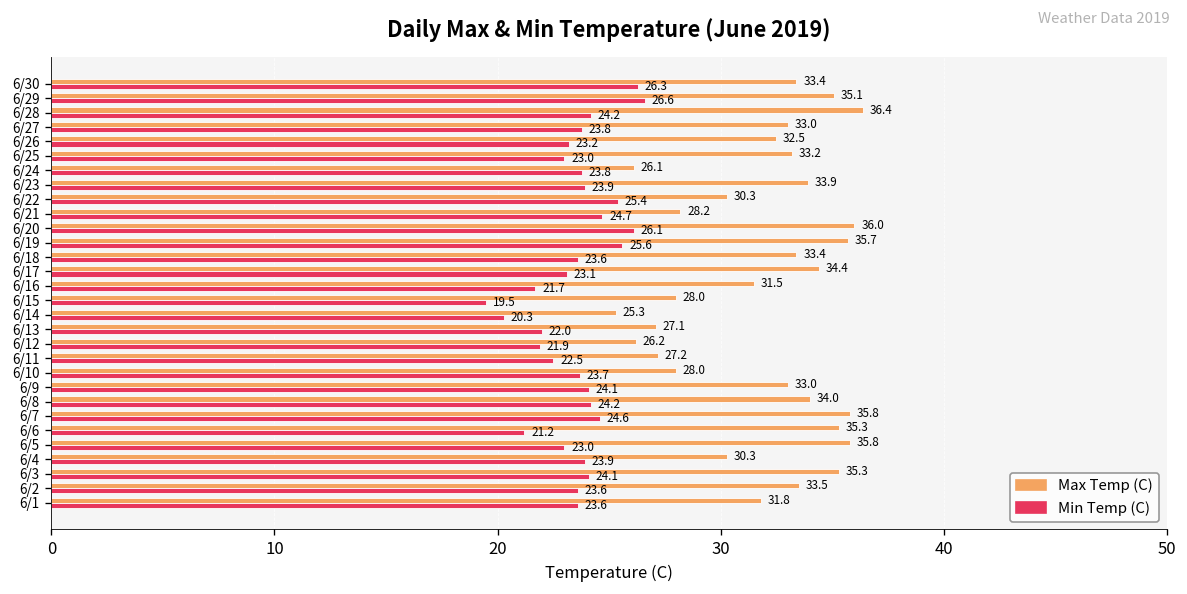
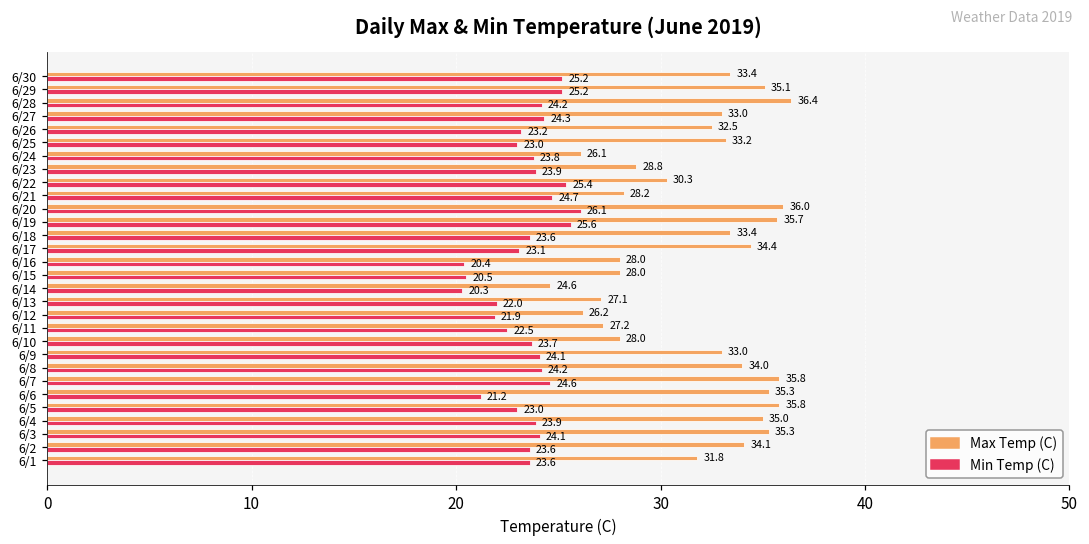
  {
    "Max Temp (C)": {
      "6/30": 33.4,
      "6/29": 35.1,
      "6/28": 36.4,
      "6/27": 33.0,
      "6/26": 32.5,
      "6/25": 33.2,
      "6/24": 26.1,
-     "6/23": 33.9,
+     "6/23": 28.8,
      "6/22": 30.3,
      "6/21": 28.2,
      "6/20": 36.0,
      "6/19": 35.7,
      "6/18": 33.4,
      "6/17": 34.4,
-     "6/16": 31.5,
+     "6/16": 28.0,
      "6/15": 28.0,
-     "6/14": 25.3,
+     "6/14": 24.6,
      "6/13": 27.1,
      "6/12": 26.2,
      "6/11": 27.2,
      "6/10": 28.0,
      "6/9": 33.0,
      "6/8": 34.0,
      "6/7": 35.8,
      "6/6": 35.3,
      "6/5": 35.8,
-     "6/4": 30.3,
+     "6/4": 35.0,
      "6/3": 35.3,
-     "6/2": 33.5,
+     "6/2": 34.1,
      "6/1": 31.8
    },
    "Min Temp (C)": {
-     "6/30": 26.3,
-     "6/29": 26.6,
+     "6/30": 25.2,
+     "6/29": 25.2,
      "6/28": 24.2,
-     "6/27": 23.8,
+     "6/27": 24.3,
      "6/26": 23.2,
      "6/25": 23.0,
      "6/24": 23.8,
      "6/23": 23.9,
      "6/22": 25.4,
      "6/21": 24.7,
      "6/20": 26.1,
      "6/19": 25.6,
      "6/18": 23.6,
      "6/17": 23.1,
-     "6/16": 21.7,
-     "6/15": 19.5,
+     "6/16": 20.4,
+     "6/15": 20.5,
      "6/14": 20.3,
      "6/13": 22.0,
      "6/12": 21.9,
      "6/11": 22.5,
      "6/10": 23.7,
      "6/9": 24.1,
      "6/8": 24.2,
      "6/7": 24.6,
      "6/6": 21.2,
      "6/5": 23.0,
      "6/4": 23.9,
      "6/3": 24.1,
      "6/2": 23.6,
      "6/1": 23.6
    }
  }
